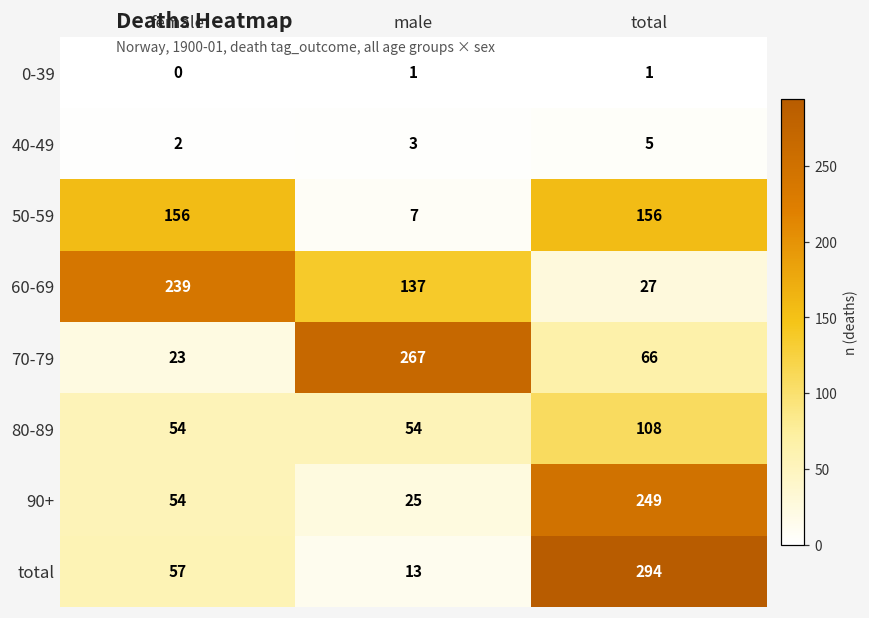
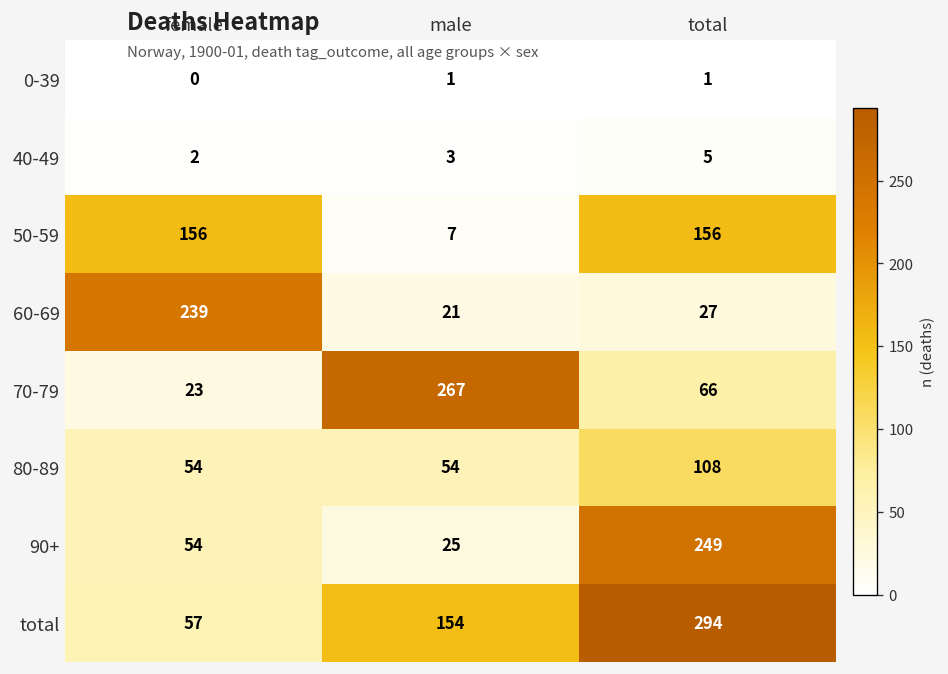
  {
    "0-39": {
      "female": 0,
      "male": 1,
      "total": 1
    },
    "40-49": {
      "female": 2,
      "male": 3,
      "total": 5
    },
    "50-59": {
      "female": 156,
      "male": 7,
      "total": 156
    },
    "60-69": {
      "female": 239,
-     "male": 137,
+     "male": 21,
      "total": 27
    },
    "70-79": {
      "female": 23,
      "male": 267,
      "total": 66
    },
    "80-89": {
      "female": 54,
      "male": 54,
      "total": 108
    },
    "90+": {
      "female": 54,
      "male": 25,
      "total": 249
    },
    "total": {
      "female": 57,
-     "male": 13,
+     "male": 154,
      "total": 294
    }
  }
